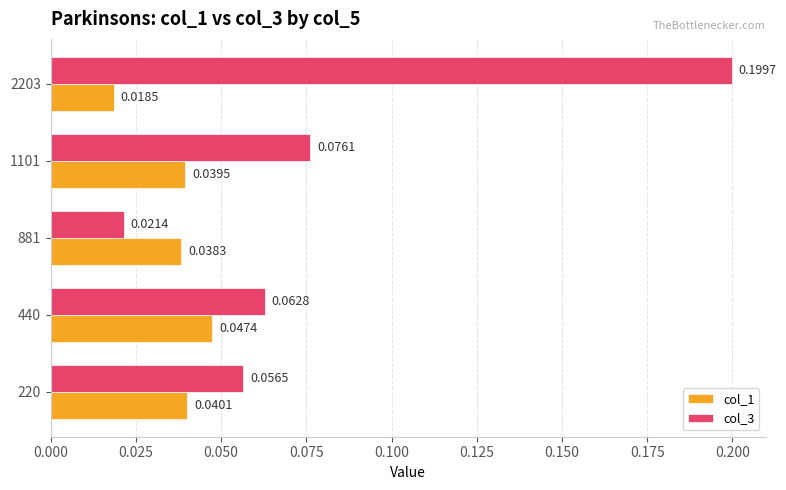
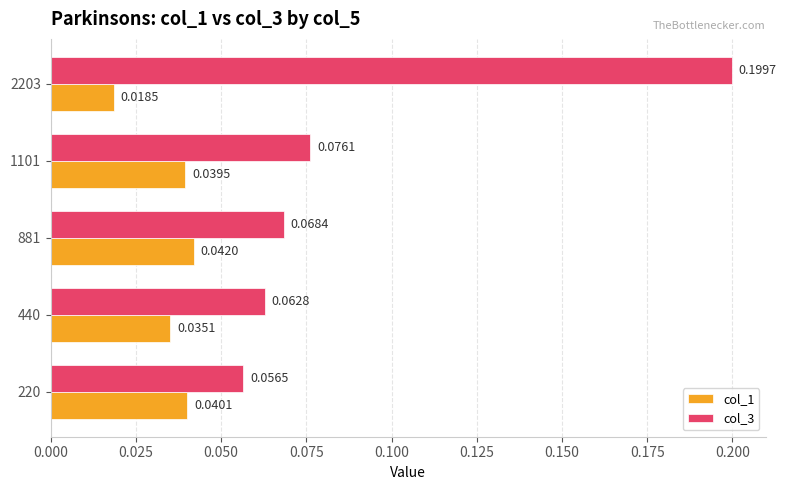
  {
    "col_1": {
      "2203": 0.0185,
      "1101": 0.0395,
-     "881": 0.0383,
-     "440": 0.0474,
+     "881": 0.0420,
+     "440": 0.0351,
      "220": 0.0401
    },
    "col_3": {
      "2203": 0.1997,
      "1101": 0.0761,
-     "881": 0.0214,
+     "881": 0.0684,
      "440": 0.0628,
      "220": 0.0565
    }
  }
